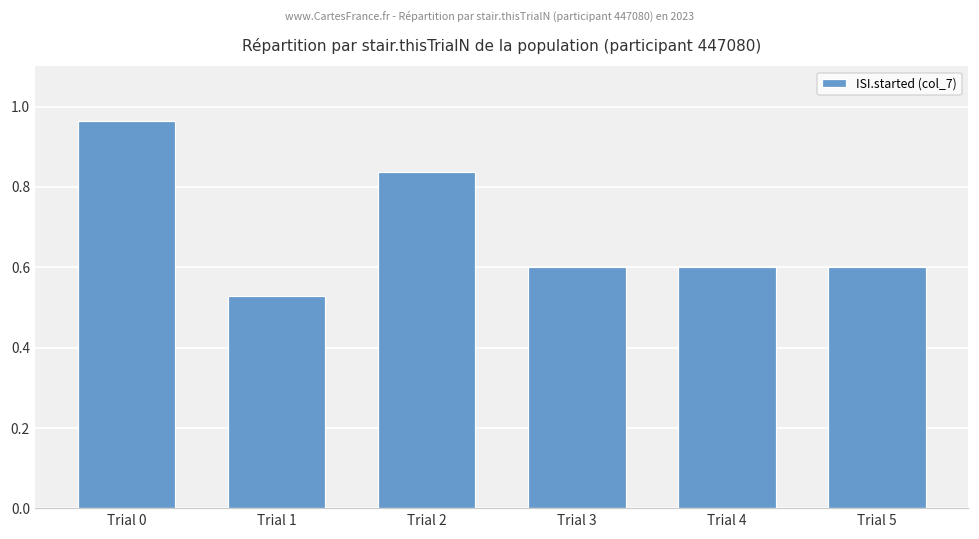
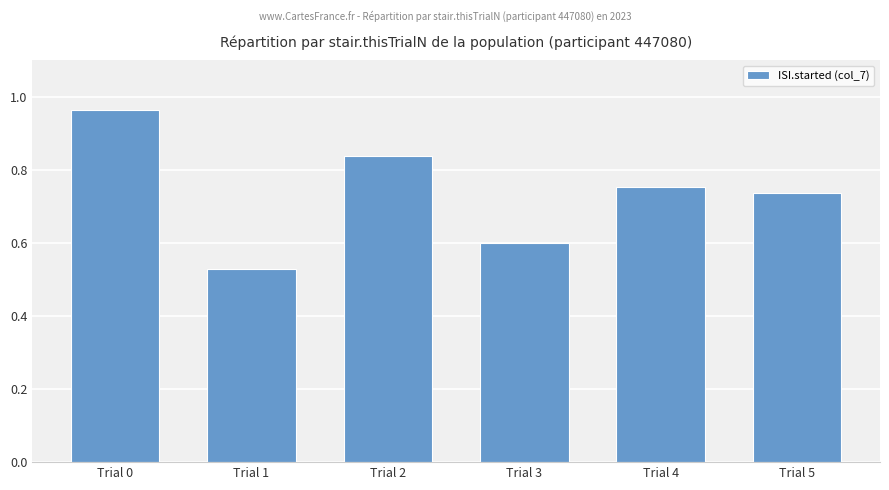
  {
    "Trial 0": 0.96,
    "Trial 1": 0.53,
    "Trial 2": 0.84,
    "Trial 3": 0.60,
-   "Trial 4": 0.60,
-   "Trial 5": 0.60
+   "Trial 4": 0.75,
+   "Trial 5": 0.74
  }
